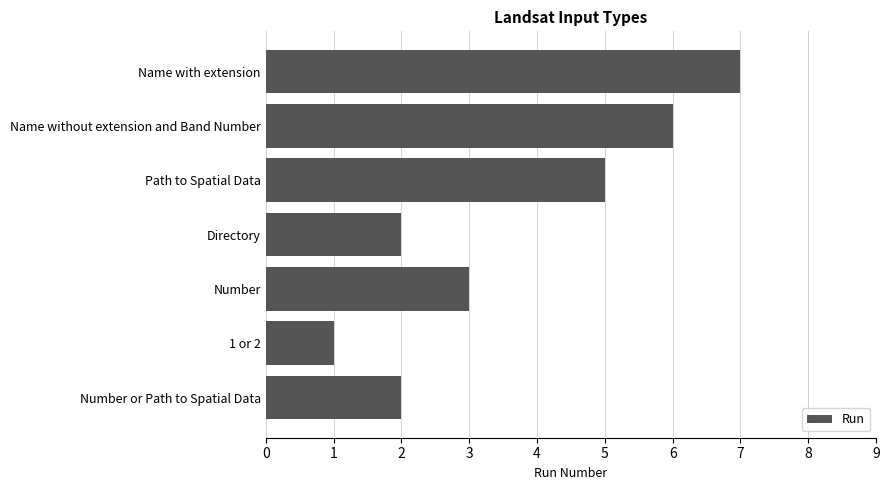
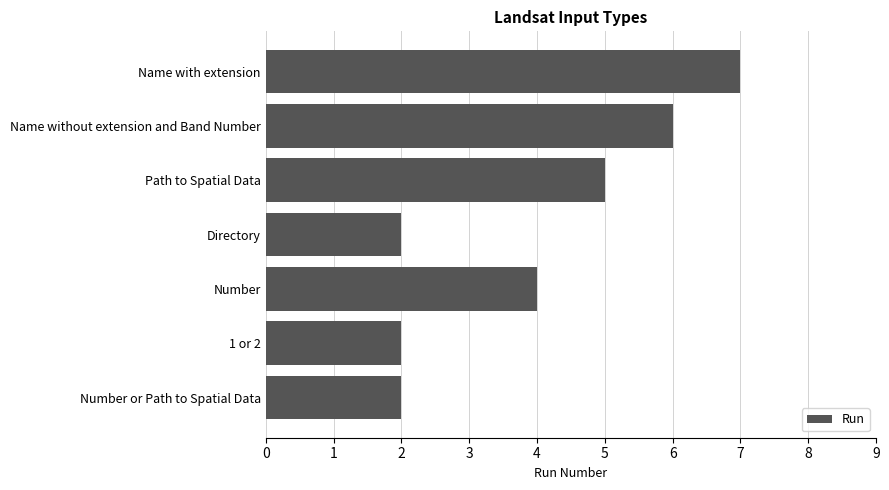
  {
    "Name with extension": 7,
    "Name without extension and Band Number": 6,
    "Path to Spatial Data": 5,
    "Directory": 2,
-   "Number": 3,
-   "1 or 2": 1,
+   "Number": 4,
+   "1 or 2": 2,
    "Number or Path to Spatial Data": 2
  }
